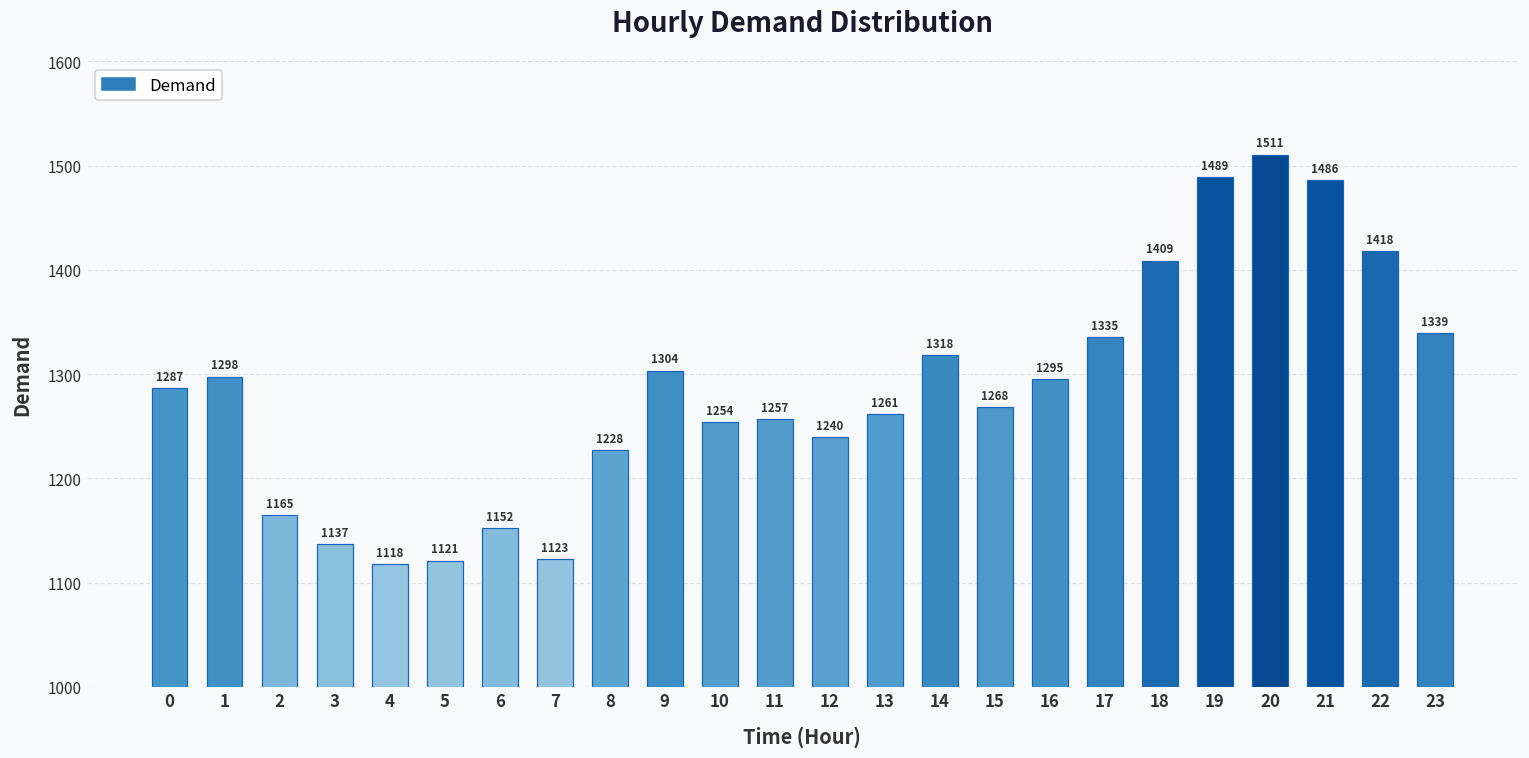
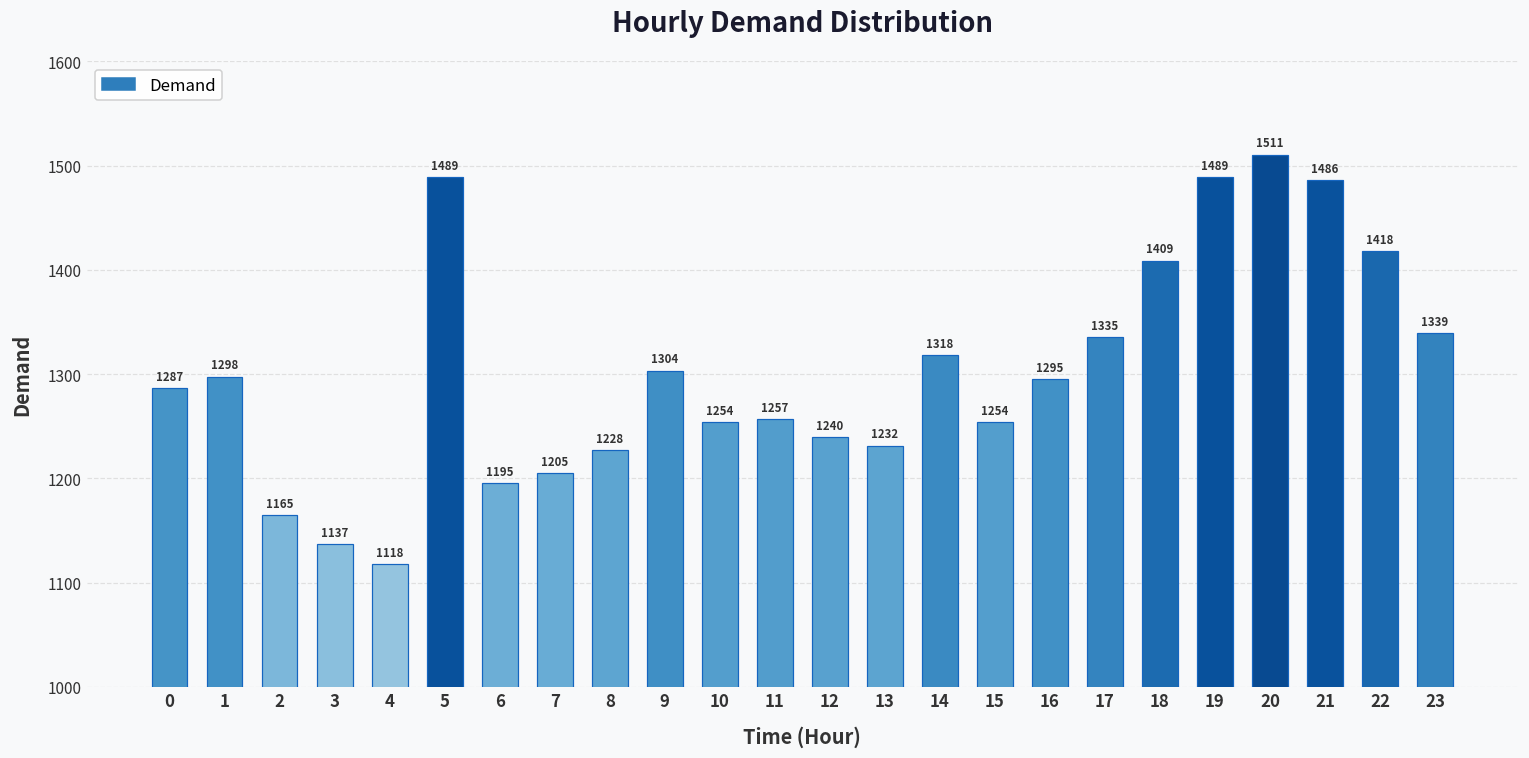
  {
    "0": 1287,
    "1": 1298,
    "2": 1165,
    "3": 1137,
    "4": 1118,
-   "5": 1121,
-   "6": 1152,
-   "7": 1123,
+   "5": 1489,
+   "6": 1195,
+   "7": 1205,
    "8": 1228,
    "9": 1304,
    "10": 1254,
    "11": 1257,
    "12": 1240,
-   "13": 1261,
+   "13": 1232,
    "14": 1318,
-   "15": 1268,
+   "15": 1254,
    "16": 1295,
    "17": 1335,
    "18": 1409,
    "19": 1489,
    "20": 1511,
    "21": 1486,
    "22": 1418,
    "23": 1339
  }
